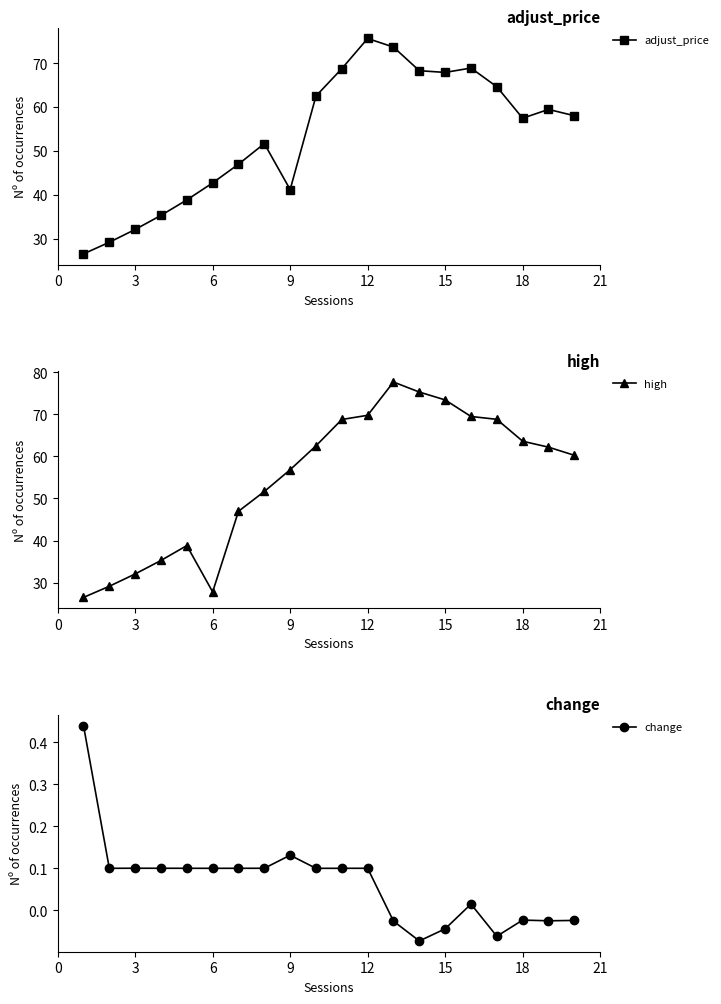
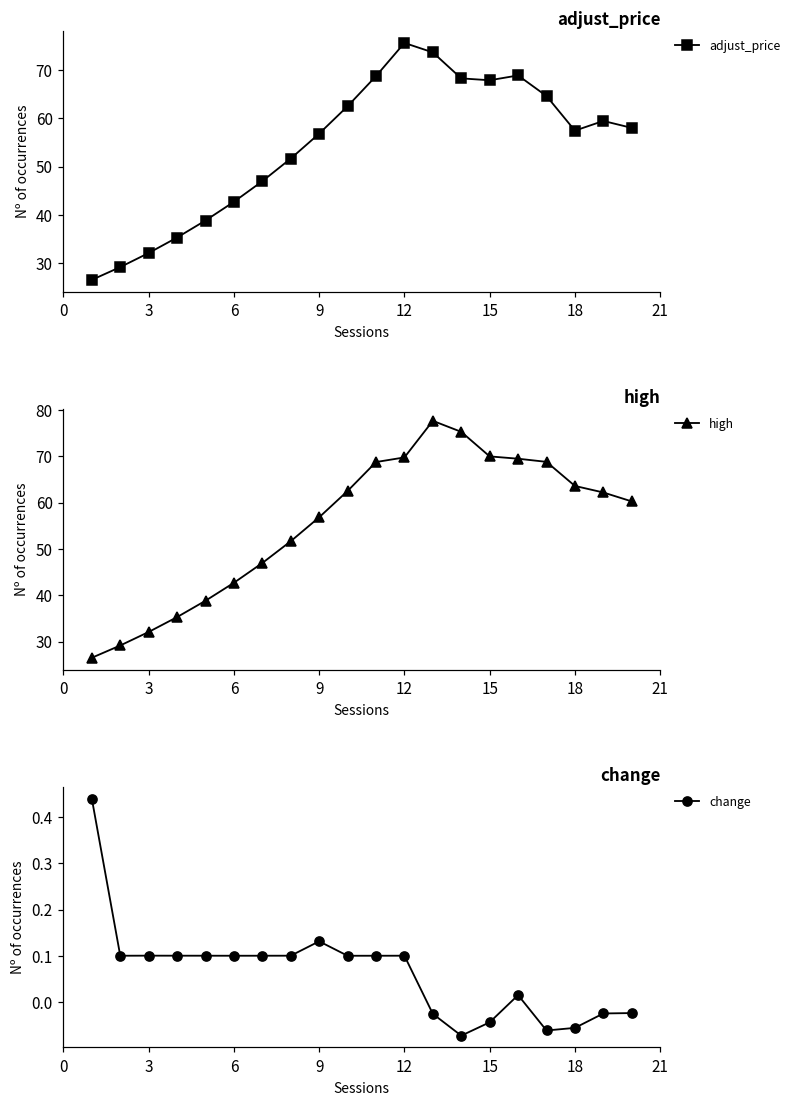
  {
    "adjust_price": {
      "3": 32,
      "6": 43,
-     "9": 41,
+     "9": 57,
      "12": 76,
      "15": 68,
      "18": 57
    },
    "high": {
      "3": 32,
-     "6": 28,
+     "6": 43,
      "9": 57,
      "12": 70,
-     "15": 73,
+     "15": 70,
      "18": 64
    },
    "change": {
      "3": 0.10,
      "6": 0.10,
      "9": 0.13,
      "12": 0.10,
      "15": -0.04,
-     "18": -0.02
+     "18": -0.06
    }
  }
